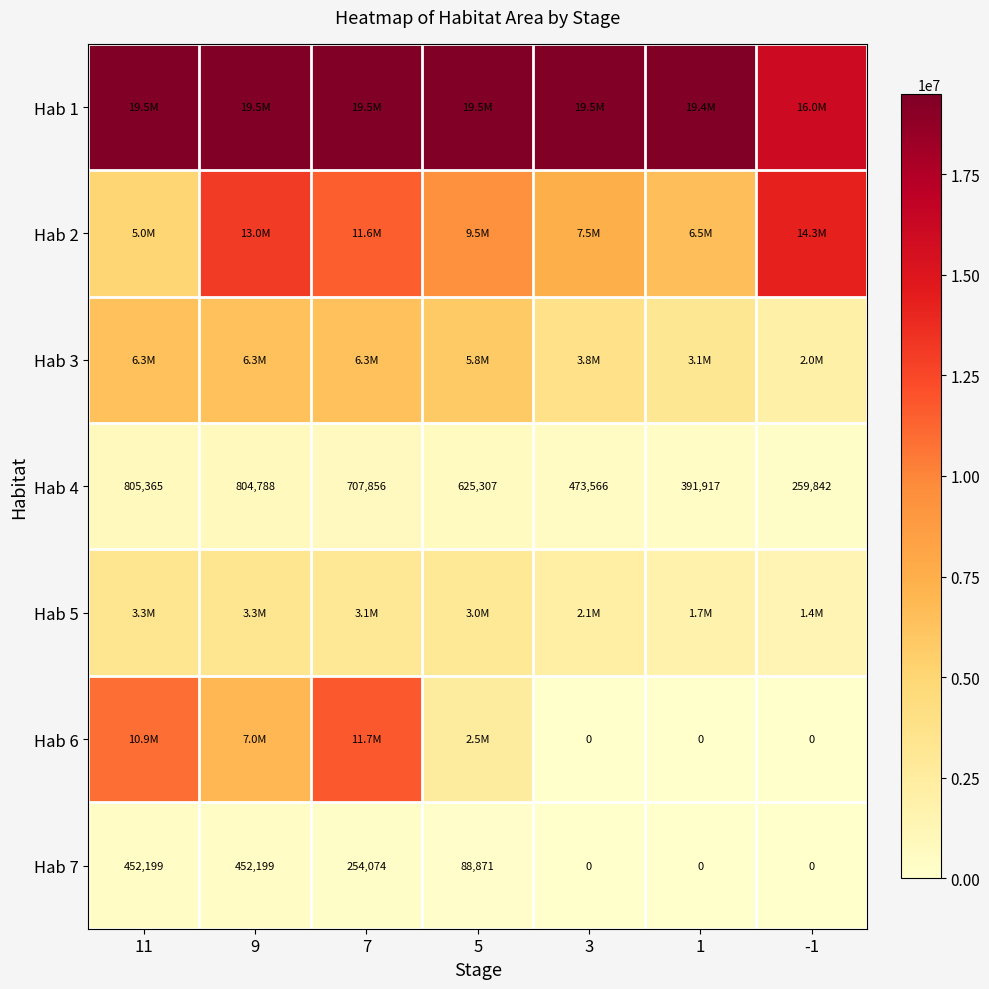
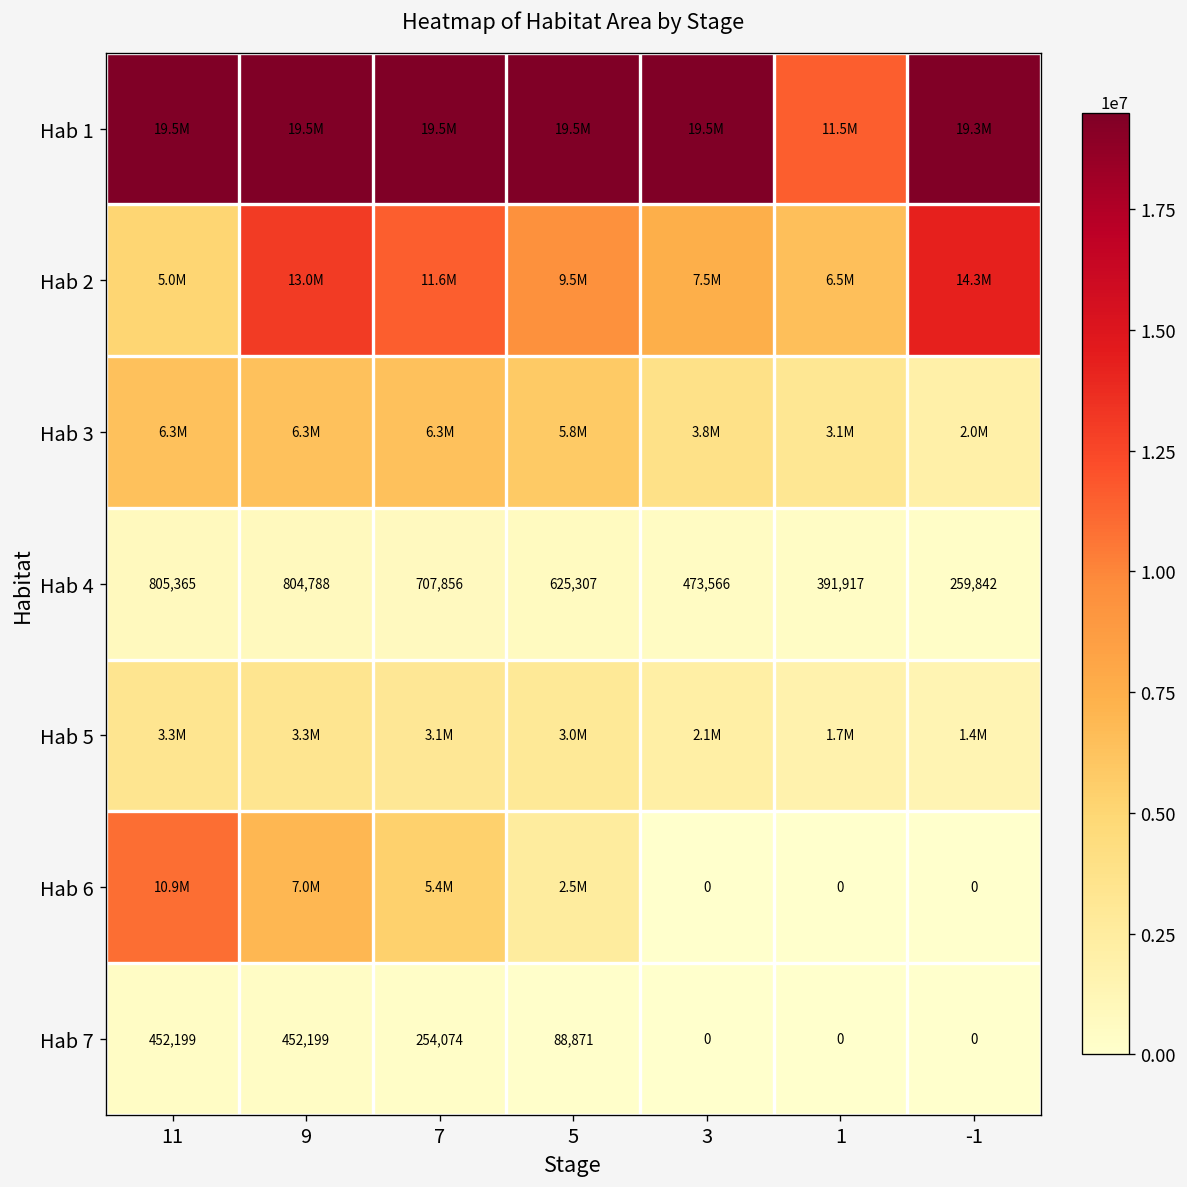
  {
    "Hab 1": {
      "11": "19.5M",
      "9": "19.5M",
      "7": "19.5M",
      "5": "19.5M",
      "3": "19.5M",
-     "1": "19.4M",
-     "-1": "16.0M"
+     "1": "11.5M",
+     "-1": "19.3M"
    },
    "Hab 2": {
      "11": "5.0M",
      "9": "13.0M",
      "7": "11.6M",
      "5": "9.5M",
      "3": "7.5M",
      "1": "6.5M",
      "-1": "14.3M"
    },
    "Hab 3": {
      "11": "6.3M",
      "9": "6.3M",
      "7": "6.3M",
      "5": "5.8M",
      "3": "3.8M",
      "1": "3.1M",
      "-1": "2.0M"
    },
    "Hab 4": {
      "11": "805,365",
      "9": "804,788",
      "7": "707,856",
      "5": "625,307",
      "3": "473,566",
      "1": "391,917",
      "-1": "259,842"
    },
    "Hab 5": {
      "11": "3.3M",
      "9": "3.3M",
      "7": "3.1M",
      "5": "3.0M",
      "3": "2.1M",
      "1": "1.7M",
      "-1": "1.4M"
    },
    "Hab 6": {
      "11": "10.9M",
      "9": "7.0M",
-     "7": "11.7M",
+     "7": "5.4M",
      "5": "2.5M",
      "3": "0",
      "1": "0",
      "-1": "0"
    },
    "Hab 7": {
      "11": "452,199",
      "9": "452,199",
      "7": "254,074",
      "5": "88,871",
      "3": "0",
      "1": "0",
      "-1": "0"
    }
  }
